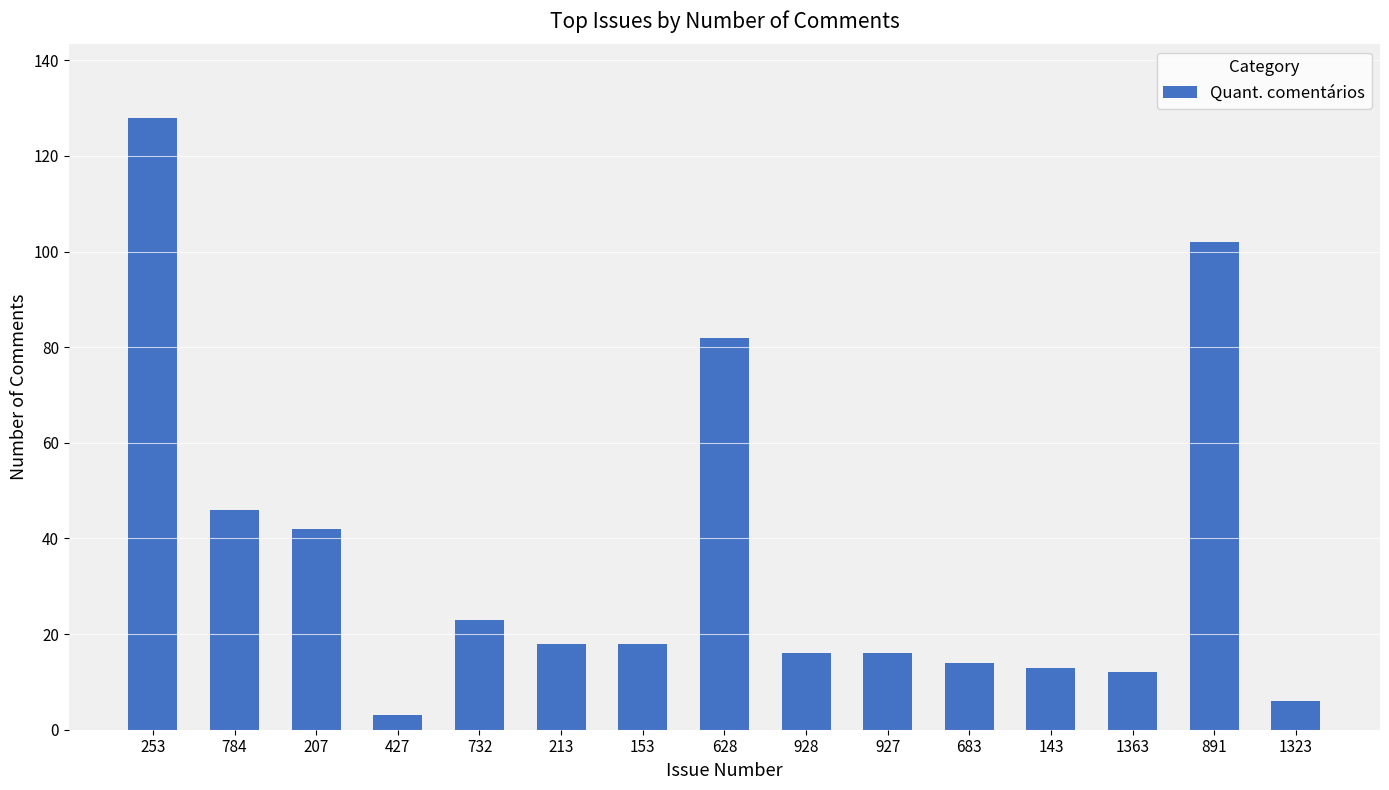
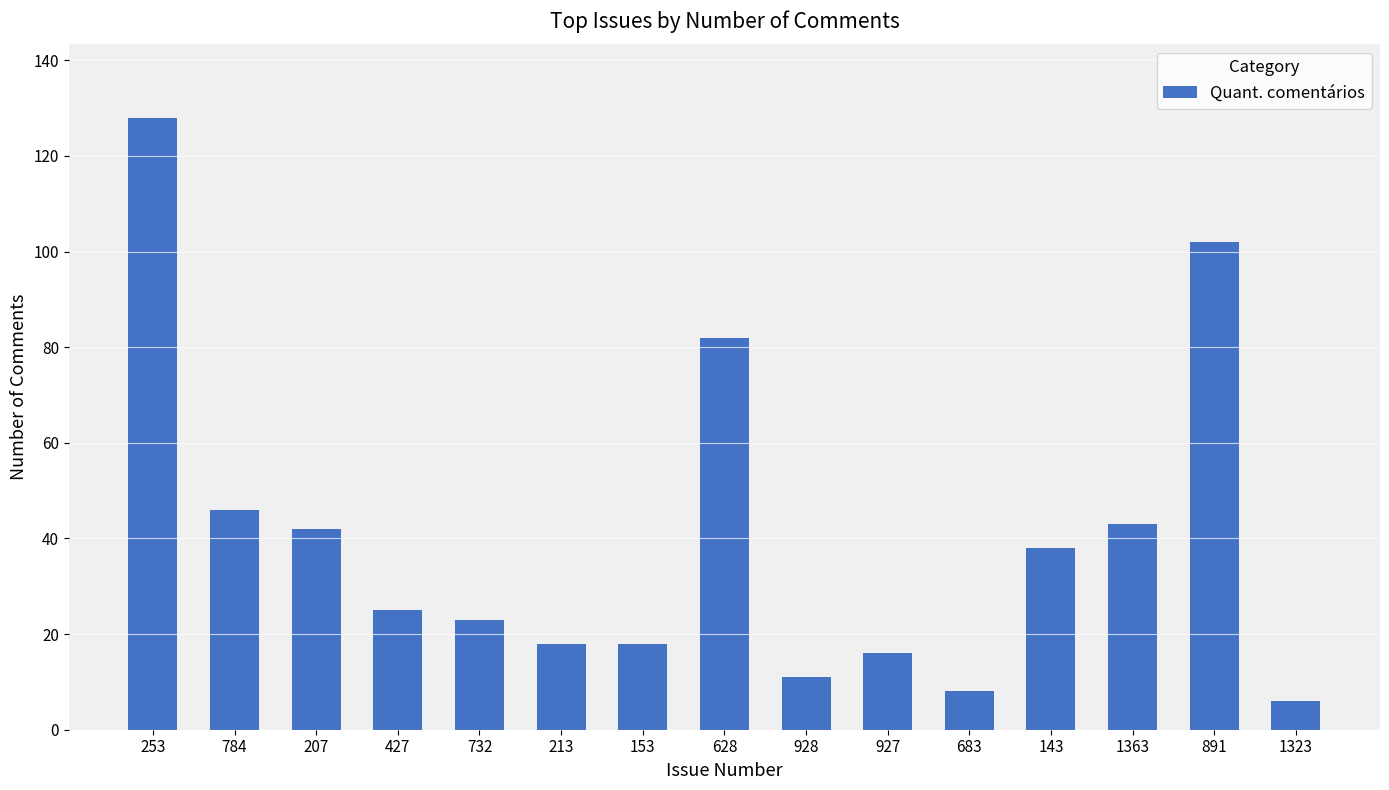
  {
    "253": 128,
    "784": 46,
    "207": 42,
-   "427": 3,
+   "427": 25,
    "732": 23,
    "213": 18,
    "153": 18,
    "628": 82,
-   "928": 16,
+   "928": 11,
    "927": 16,
-   "683": 14,
-   "143": 13,
-   "1363": 12,
+   "683": 8,
+   "143": 38,
+   "1363": 43,
    "891": 102,
    "1323": 6
  }
